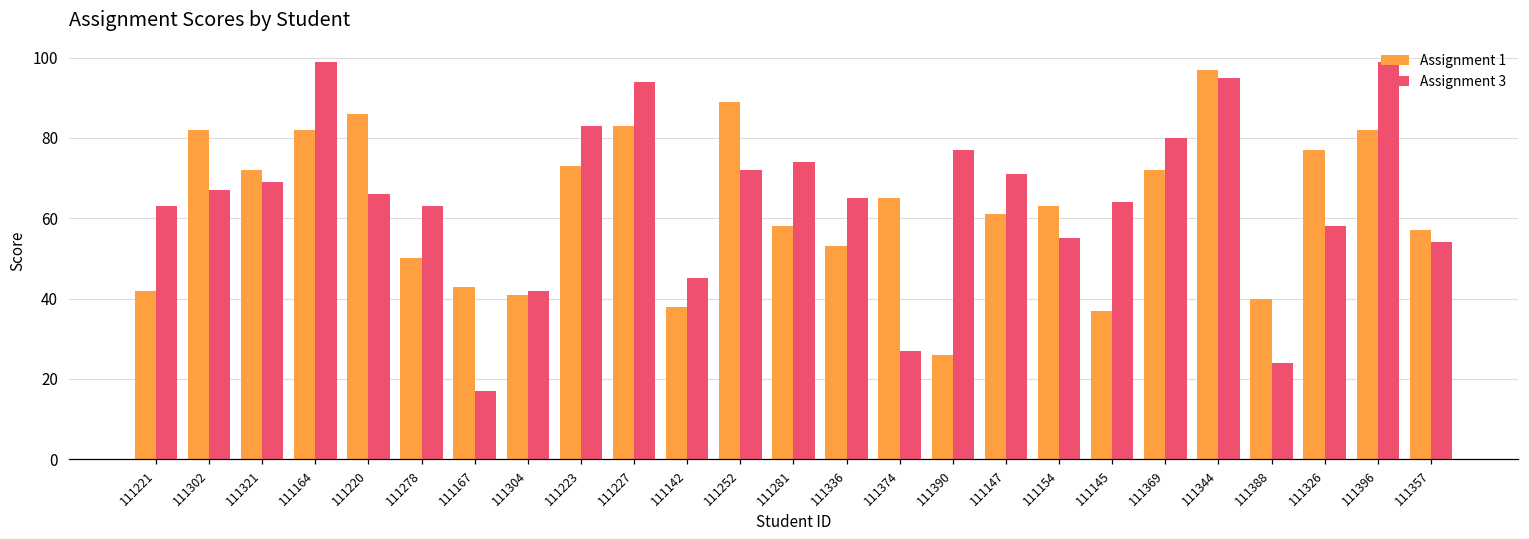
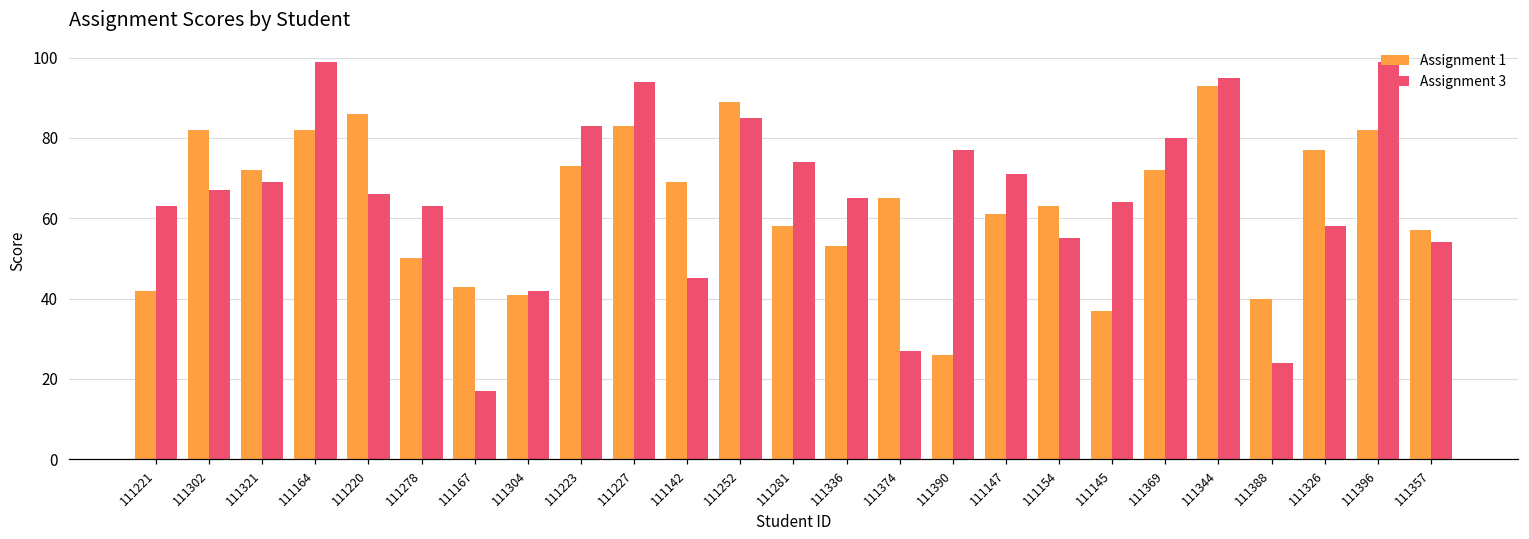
  {
    "Assignment 1": {
      "111221": 42,
      "111302": 82,
      "111321": 72,
      "111164": 82,
      "111220": 86,
      "111278": 50,
      "111167": 43,
      "111304": 41,
      "111223": 73,
      "111227": 83,
-     "111142": 38,
+     "111142": 69,
      "111252": 89,
      "111281": 58,
      "111336": 53,
      "111374": 65,
      "111390": 26,
      "111147": 61,
      "111154": 63,
      "111145": 37,
      "111369": 72,
-     "111344": 97,
+     "111344": 93,
      "111388": 40,
      "111326": 77,
      "111396": 82,
      "111357": 57
    },
    "Assignment 3": {
      "111221": 63,
      "111302": 67,
      "111321": 69,
      "111164": 99,
      "111220": 66,
      "111278": 63,
      "111167": 17,
      "111304": 42,
      "111223": 83,
      "111227": 94,
      "111142": 45,
-     "111252": 72,
+     "111252": 85,
      "111281": 74,
      "111336": 65,
      "111374": 27,
      "111390": 77,
      "111147": 71,
      "111154": 55,
      "111145": 64,
      "111369": 80,
      "111344": 95,
      "111388": 24,
      "111326": 58,
      "111396": 99,
      "111357": 54
    }
  }
